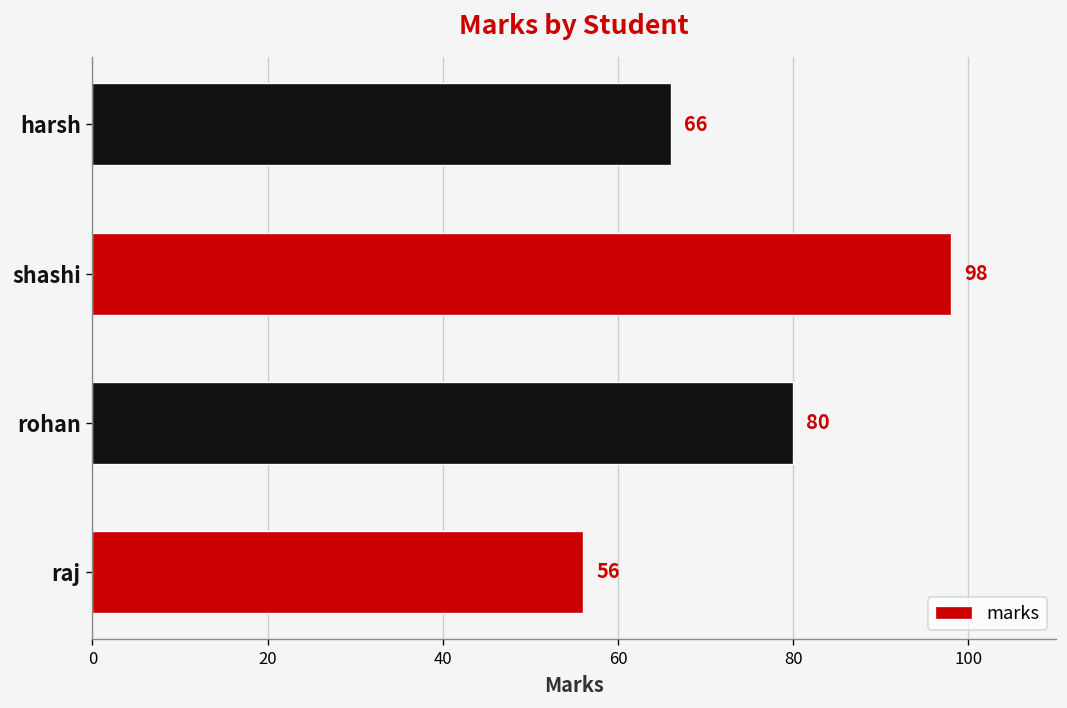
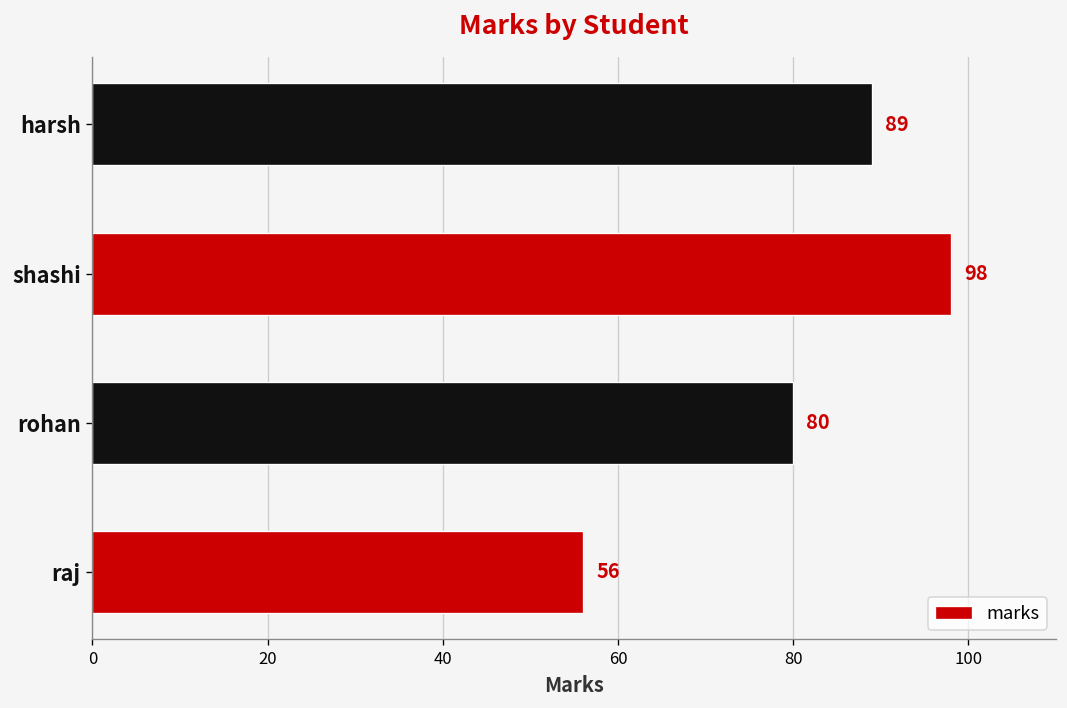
  {
-   "harsh": 66,
+   "harsh": 89,
    "shashi": 98,
    "rohan": 80,
    "raj": 56
  }
